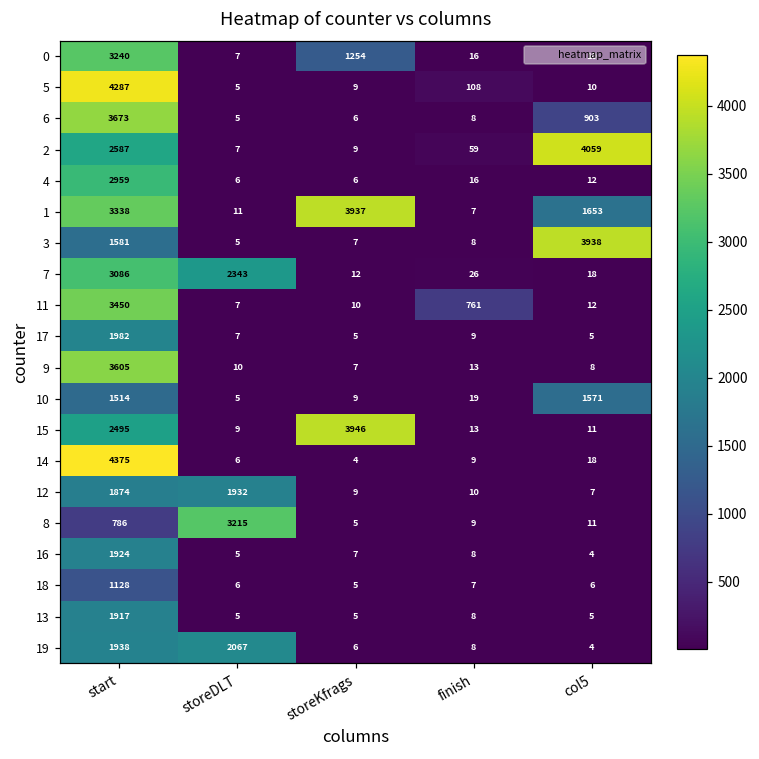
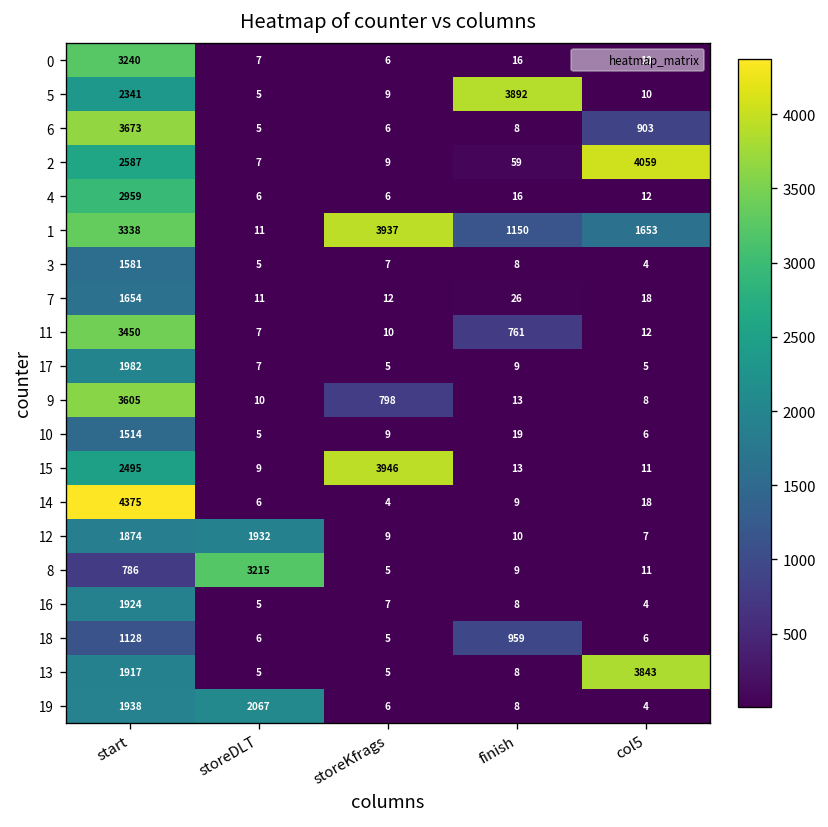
  {
    "0": {
      "start": 3240,
      "storeDLT": 7,
-     "storeKfrags": 1254,
+     "storeKfrags": 6,
      "finish": 16
    },
    "5": {
-     "start": 4287,
+     "start": 2341,
      "storeDLT": 5,
      "storeKfrags": 9,
-     "finish": 108,
+     "finish": 3892,
      "col5": 10
    },
    "6": {
      "start": 3673,
      "storeDLT": 5,
      "storeKfrags": 6,
      "finish": 8,
      "col5": 903
    },
    "2": {
      "start": 2587,
      "storeDLT": 7,
      "storeKfrags": 9,
      "finish": 59,
      "col5": 4059
    },
    "4": {
      "start": 2959,
      "storeDLT": 6,
      "storeKfrags": 6,
      "finish": 16,
      "col5": 12
    },
    "1": {
      "start": 3338,
      "storeDLT": 11,
      "storeKfrags": 3937,
-     "finish": 7,
+     "finish": 1150,
      "col5": 1653
    },
    "3": {
      "start": 1581,
      "storeDLT": 5,
      "storeKfrags": 7,
      "finish": 8,
-     "col5": 3938
+     "col5": 4
    },
    "7": {
-     "start": 3086,
-     "storeDLT": 2343,
+     "start": 1654,
+     "storeDLT": 11,
      "storeKfrags": 12,
      "finish": 26,
      "col5": 18
    },
    "11": {
      "start": 3450,
      "storeDLT": 7,
      "storeKfrags": 10,
      "finish": 761,
      "col5": 12
    },
    "17": {
      "start": 1982,
      "storeDLT": 7,
      "storeKfrags": 5,
      "finish": 9,
      "col5": 5
    },
    "9": {
      "start": 3605,
      "storeDLT": 10,
-     "storeKfrags": 7,
+     "storeKfrags": 798,
      "finish": 13,
      "col5": 8
    },
    "10": {
      "start": 1514,
      "storeDLT": 5,
      "storeKfrags": 9,
      "finish": 19,
-     "col5": 1571
+     "col5": 6
    },
    "15": {
      "start": 2495,
      "storeDLT": 9,
      "storeKfrags": 3946,
      "finish": 13,
      "col5": 11
    },
    "14": {
      "start": 4375,
      "storeDLT": 6,
      "storeKfrags": 4,
      "finish": 9,
      "col5": 18
    },
    "12": {
      "start": 1874,
      "storeDLT": 1932,
      "storeKfrags": 9,
      "finish": 10,
      "col5": 7
    },
    "8": {
      "start": 786,
      "storeDLT": 3215,
      "storeKfrags": 5,
      "finish": 9,
      "col5": 11
    },
    "16": {
      "start": 1924,
      "storeDLT": 5,
      "storeKfrags": 7,
      "finish": 8,
      "col5": 4
    },
    "18": {
      "start": 1128,
      "storeDLT": 6,
      "storeKfrags": 5,
-     "finish": 7,
+     "finish": 959,
      "col5": 6
    },
    "13": {
      "start": 1917,
      "storeDLT": 5,
      "storeKfrags": 5,
      "finish": 8,
-     "col5": 5
+     "col5": 3843
    },
    "19": {
      "start": 1938,
      "storeDLT": 2067,
      "storeKfrags": 6,
      "finish": 8,
      "col5": 4
    }
  }
